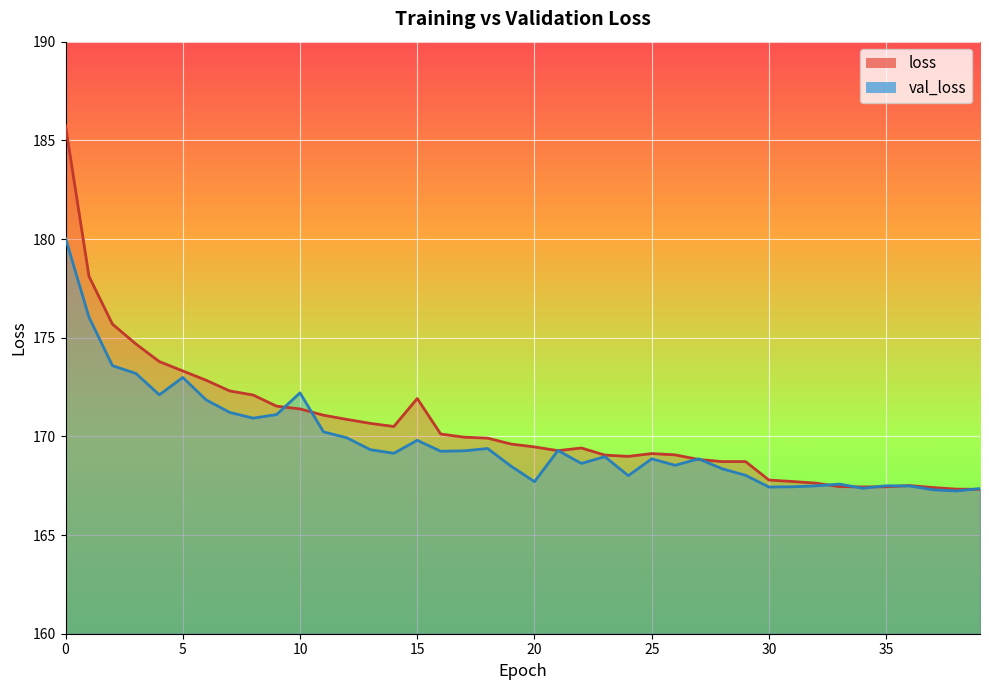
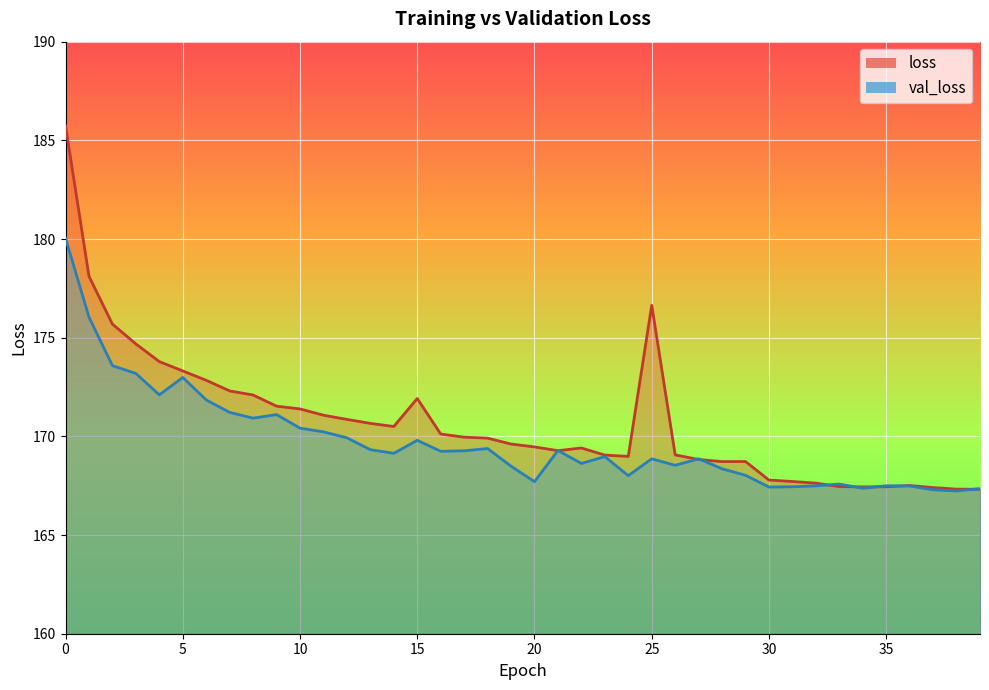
  {
    "loss": {
      "0": 185.7,
      "5": 173.3,
      "10": 171.4,
      "15": 171.9,
      "20": 169.5,
-     "25": 169.1,
+     "25": 176.6,
      "30": 167.8
    },
    "val_loss": {
      "0": 180.0,
      "5": 173.0,
-     "10": 172.2,
+     "10": 170.4,
      "15": 169.8,
      "20": 167.7,
      "25": 168.9,
      "30": 167.4
    }
  }
